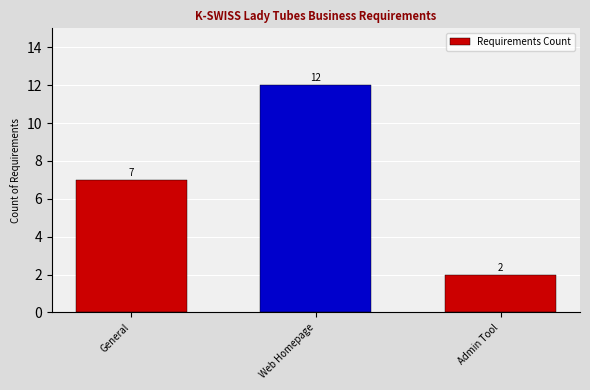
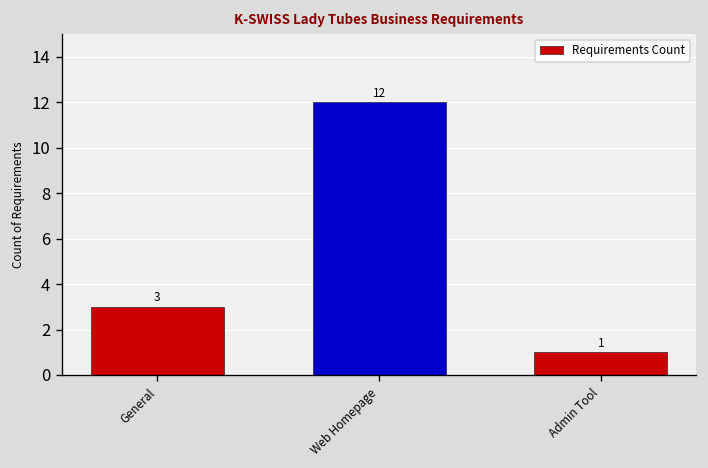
  {
-   "General": 7,
+   "General": 3,
    "Web Homepage": 12,
-   "Admin Tool": 2
+   "Admin Tool": 1
  }
